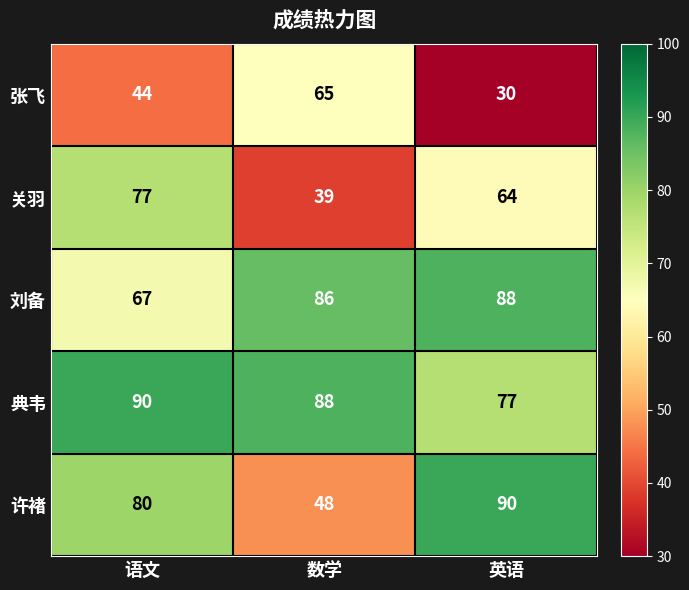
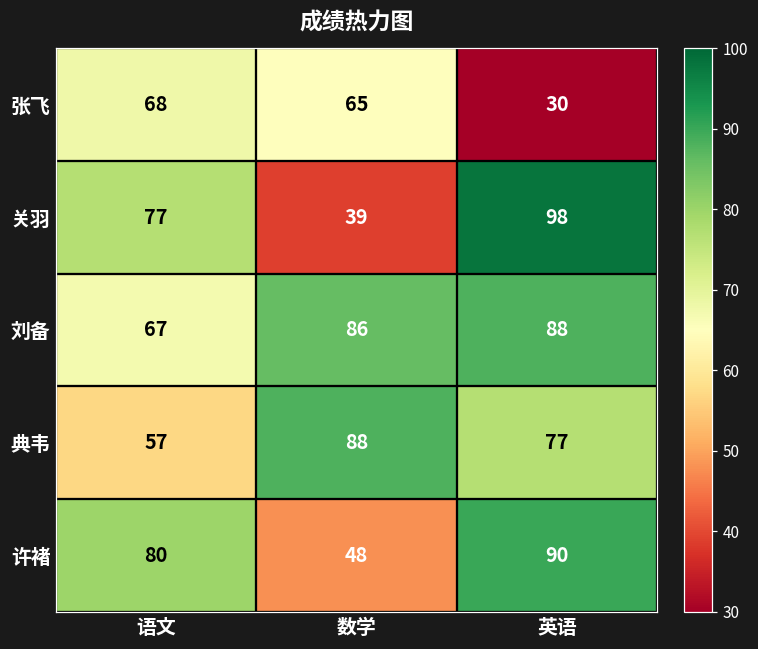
  {
    "张飞": {
-     "语文": 44,
+     "语文": 68,
      "数学": 65,
      "英语": 30
    },
    "关羽": {
      "语文": 77,
      "数学": 39,
-     "英语": 64
+     "英语": 98
    },
    "刘备": {
      "语文": 67,
      "数学": 86,
      "英语": 88
    },
    "典韦": {
-     "语文": 90,
+     "语文": 57,
      "数学": 88,
      "英语": 77
    },
    "许褚": {
      "语文": 80,
      "数学": 48,
      "英语": 90
    }
  }
